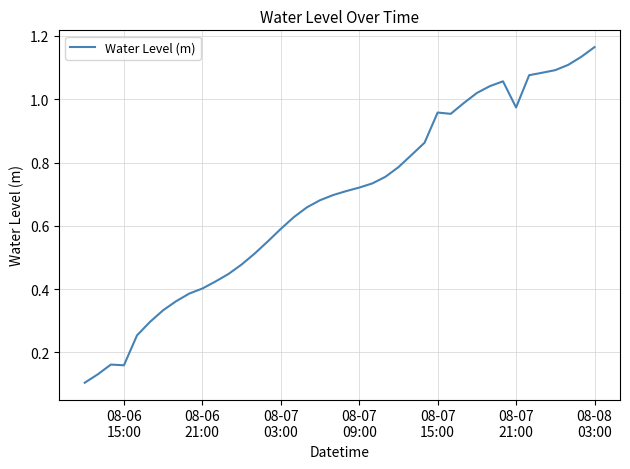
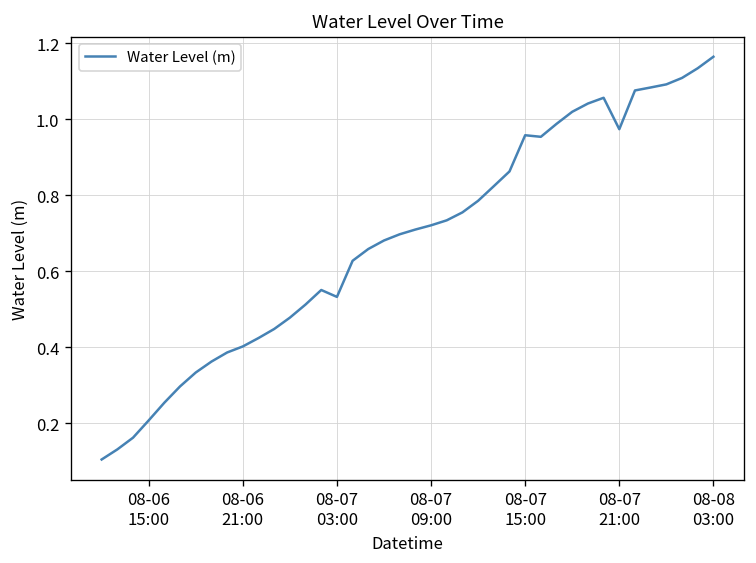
  {
-   "08-06 15:00": 0.16,
+   "08-06 15:00": 0.21,
    "08-06 21:00": 0.40,
-   "08-07 03:00": 0.59,
+   "08-07 03:00": 0.53,
    "08-07 09:00": 0.72,
    "08-07 15:00": 0.96,
    "08-07 21:00": 0.97,
    "08-08 03:00": 1.16
  }
